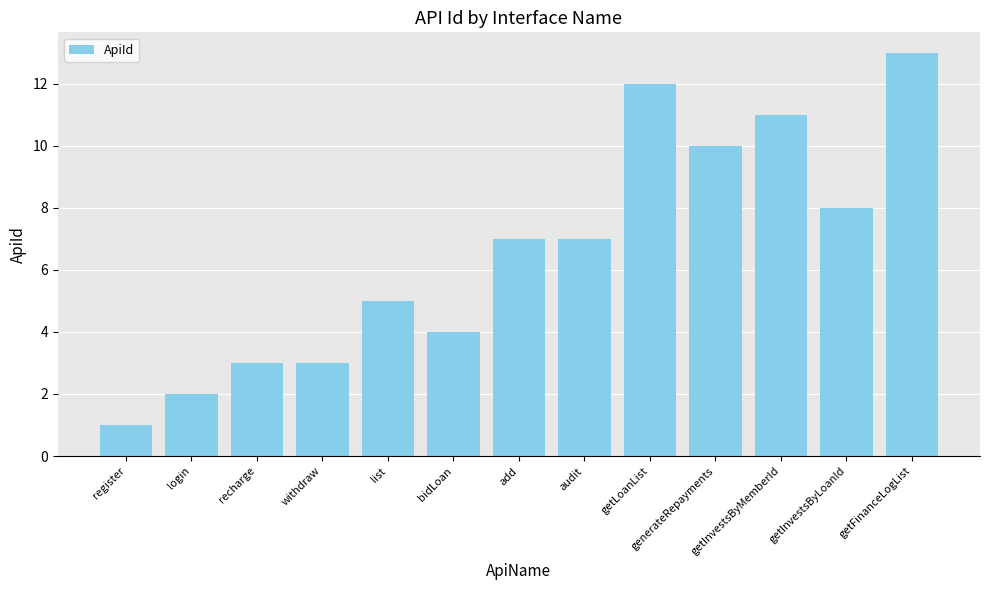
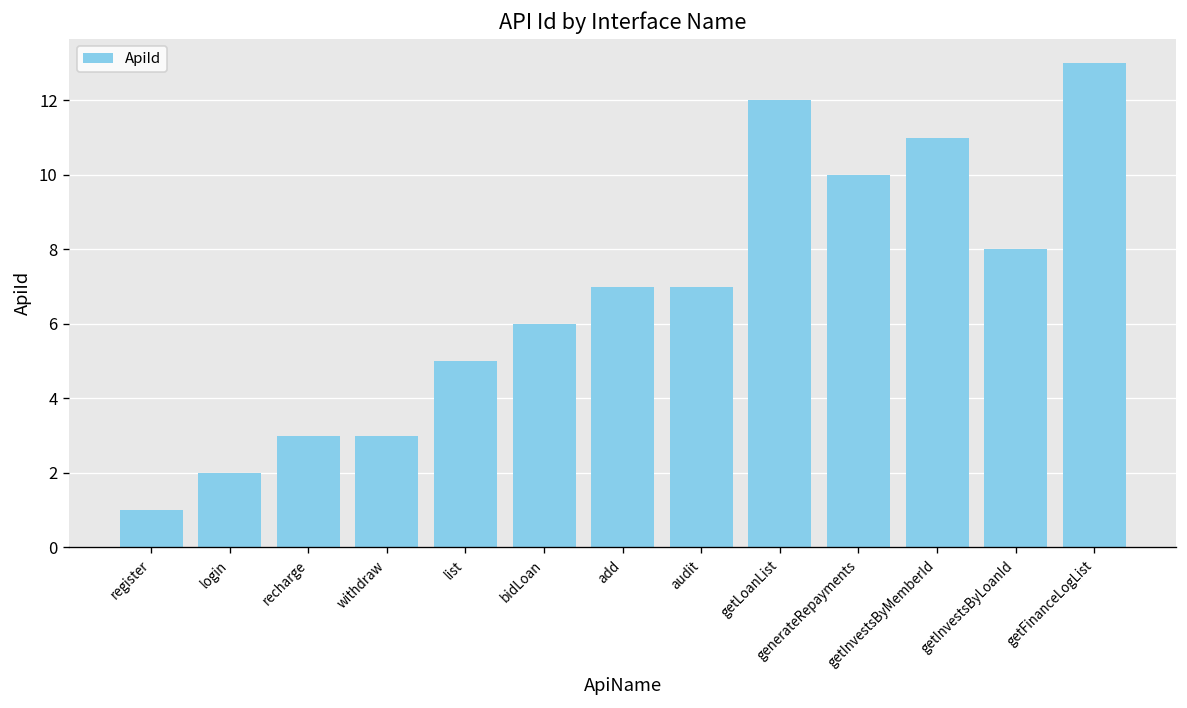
  {
    "register": 1,
    "login": 2,
    "recharge": 3,
    "withdraw": 3,
    "list": 5,
-   "bidLoan": 4,
+   "bidLoan": 6,
    "add": 7,
    "audit": 7,
    "getLoanList": 12,
    "generateRepayments": 10,
    "getInvestsByMemberId": 11,
    "getInvestsByLoanId": 8,
    "getFinanceLogList": 13
  }
